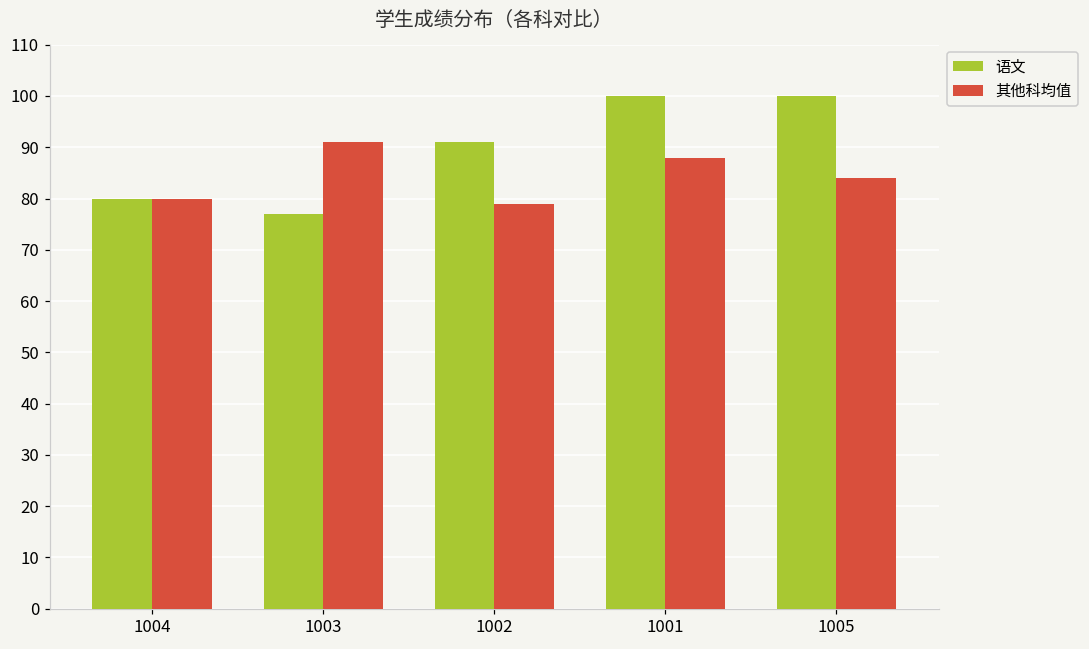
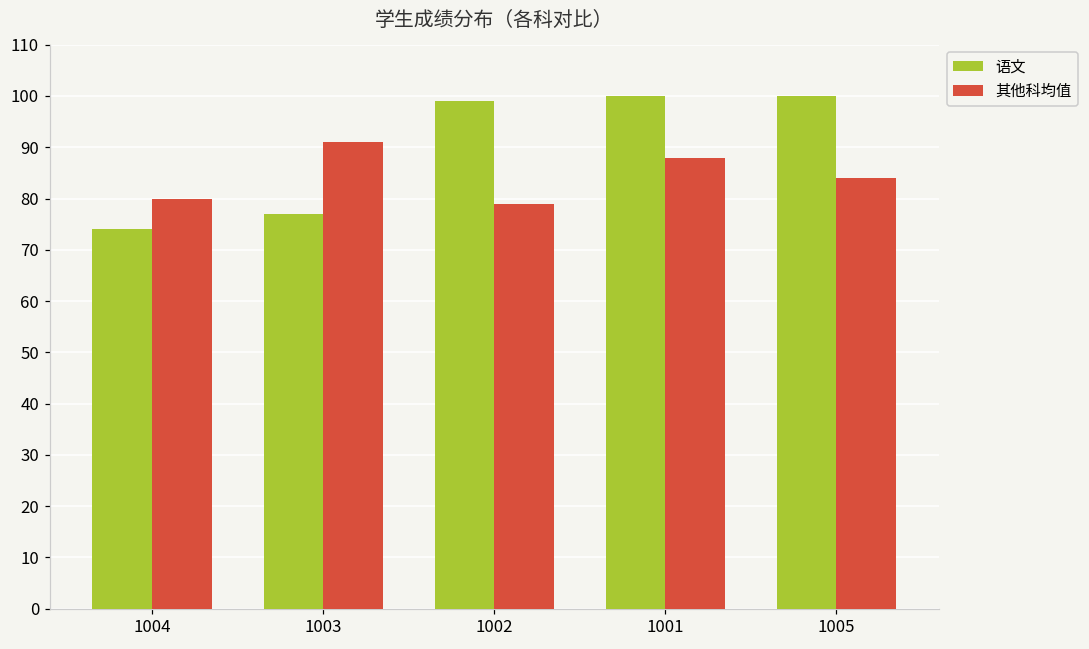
  {
    "语文": {
-     "1004": 80,
+     "1004": 74,
      "1003": 77,
-     "1002": 91,
+     "1002": 99,
      "1001": 100,
      "1005": 100
    },
    "其他科均值": {
      "1004": 80,
      "1003": 91,
      "1002": 79,
      "1001": 88,
      "1005": 84
    }
  }
